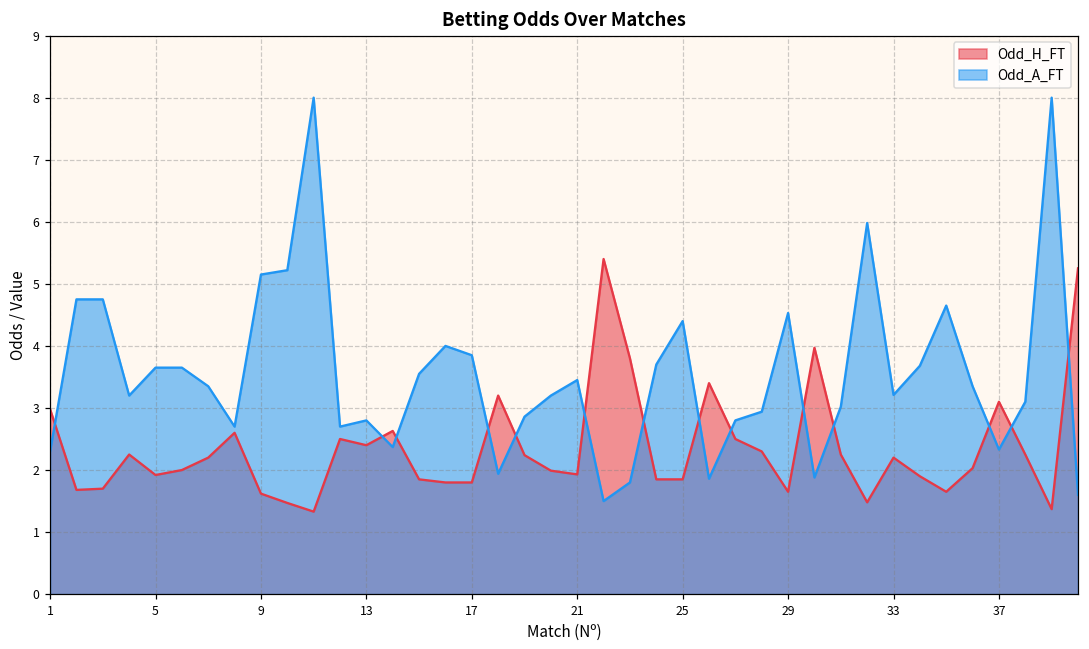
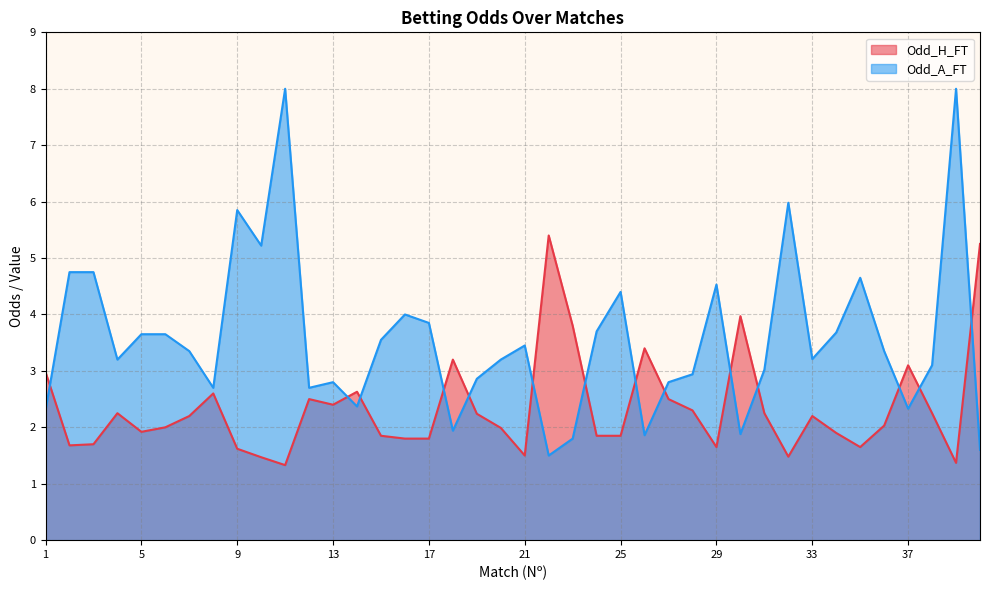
  {
    "Odd_H_FT": {
      "1": 3.0,
      "5": 1.9,
      "9": 1.6,
      "13": 2.4,
      "17": 1.8,
-     "21": 1.9,
+     "21": 1.5,
      "25": 1.9,
      "29": 1.7,
      "33": 2.2,
      "37": 3.1
    },
    "Odd_A_FT": {
      "1": 2.3,
      "5": 3.7,
-     "9": 5.2,
+     "9": 5.9,
      "13": 2.8,
      "17": 3.9,
      "21": 3.5,
      "25": 4.4,
      "29": 4.5,
      "33": 3.2,
      "37": 2.3
    }
  }
